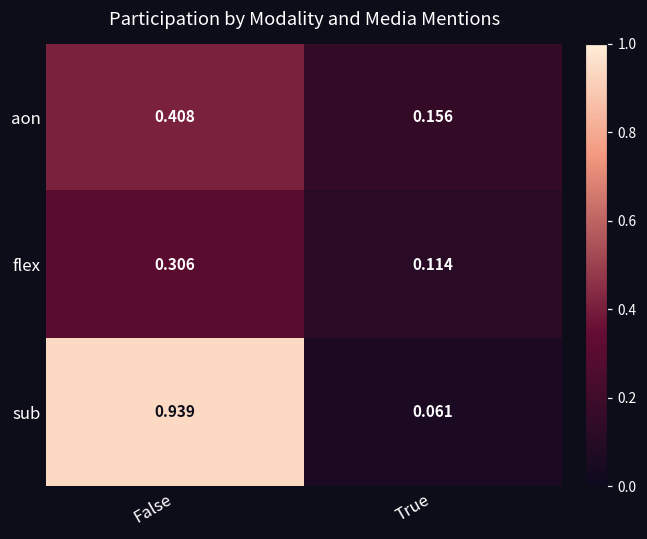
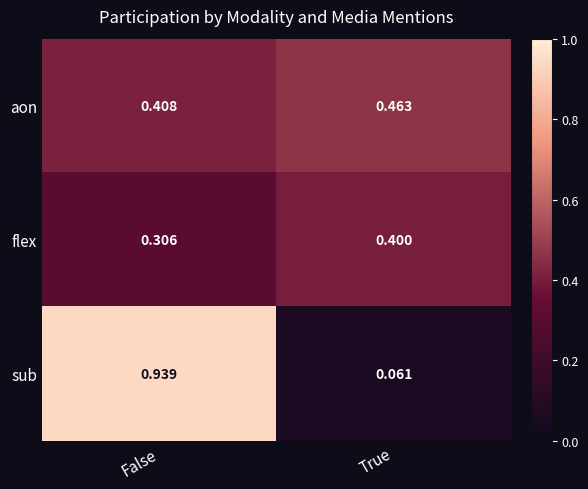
  {
    "aon": {
      "False": 0.408,
-     "True": 0.156
+     "True": 0.463
    },
    "flex": {
      "False": 0.306,
-     "True": 0.114
+     "True": 0.400
    },
    "sub": {
      "False": 0.939,
      "True": 0.061
    }
  }
